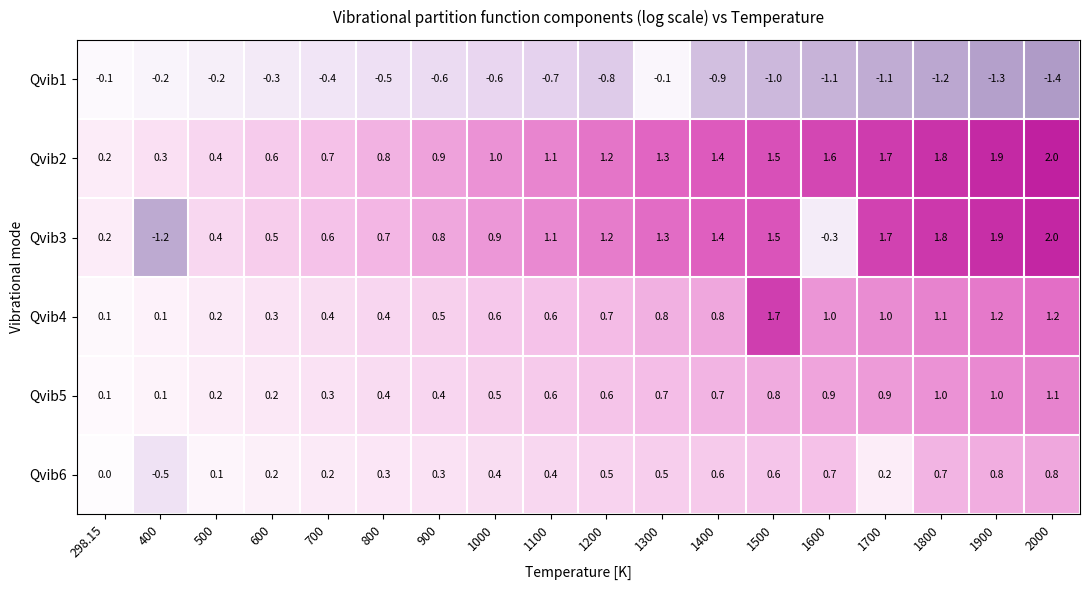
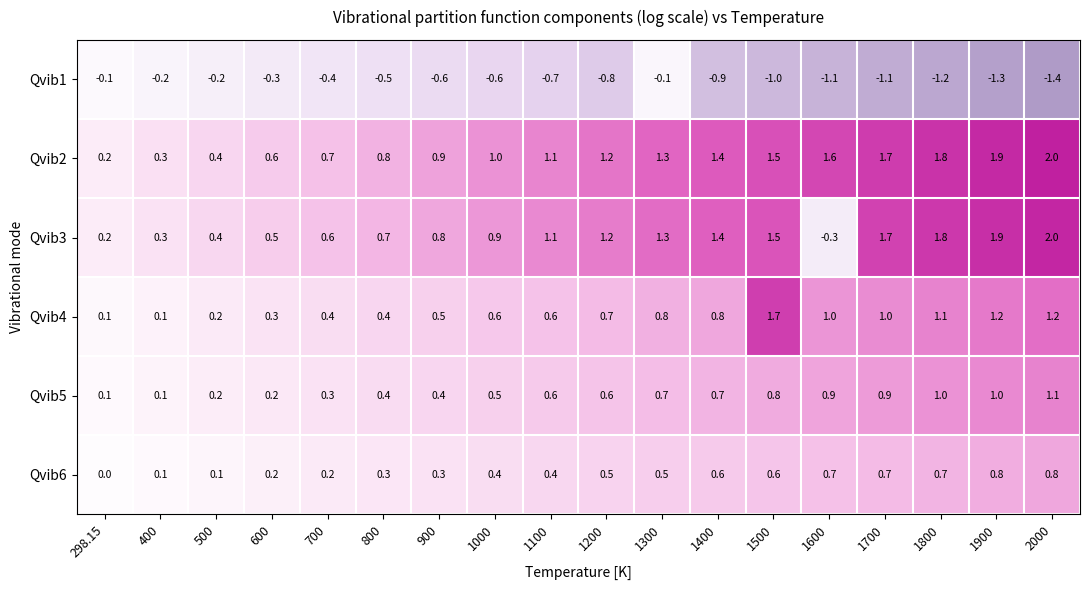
  {
    "Qvib1": {
      "298.15": -0.1,
      "400": -0.2,
      "500": -0.2,
      "600": -0.3,
      "700": -0.4,
      "800": -0.5,
      "900": -0.6,
      "1000": -0.6,
      "1100": -0.7,
      "1200": -0.8,
      "1300": -0.1,
      "1400": -0.9,
      "1500": -1.0,
      "1600": -1.1,
      "1700": -1.1,
      "1800": -1.2,
      "1900": -1.3,
      "2000": -1.4
    },
    "Qvib2": {
      "298.15": 0.2,
      "400": 0.3,
      "500": 0.4,
      "600": 0.6,
      "700": 0.7,
      "800": 0.8,
      "900": 0.9,
      "1000": 1.0,
      "1100": 1.1,
      "1200": 1.2,
      "1300": 1.3,
      "1400": 1.4,
      "1500": 1.5,
      "1600": 1.6,
      "1700": 1.7,
      "1800": 1.8,
      "1900": 1.9,
      "2000": 2.0
    },
    "Qvib3": {
      "298.15": 0.2,
-     "400": -1.2,
+     "400": 0.3,
      "500": 0.4,
      "600": 0.5,
      "700": 0.6,
      "800": 0.7,
      "900": 0.8,
      "1000": 0.9,
      "1100": 1.1,
      "1200": 1.2,
      "1300": 1.3,
      "1400": 1.4,
      "1500": 1.5,
      "1600": -0.3,
      "1700": 1.7,
      "1800": 1.8,
      "1900": 1.9,
      "2000": 2.0
    },
    "Qvib4": {
      "298.15": 0.1,
      "400": 0.1,
      "500": 0.2,
      "600": 0.3,
      "700": 0.4,
      "800": 0.4,
      "900": 0.5,
      "1000": 0.6,
      "1100": 0.6,
      "1200": 0.7,
      "1300": 0.8,
      "1400": 0.8,
      "1500": 1.7,
      "1600": 1.0,
      "1700": 1.0,
      "1800": 1.1,
      "1900": 1.2,
      "2000": 1.2
    },
    "Qvib5": {
      "298.15": 0.1,
      "400": 0.1,
      "500": 0.2,
      "600": 0.2,
      "700": 0.3,
      "800": 0.4,
      "900": 0.4,
      "1000": 0.5,
      "1100": 0.6,
      "1200": 0.6,
      "1300": 0.7,
      "1400": 0.7,
      "1500": 0.8,
      "1600": 0.9,
      "1700": 0.9,
      "1800": 1.0,
      "1900": 1.0,
      "2000": 1.1
    },
    "Qvib6": {
      "298.15": 0.0,
-     "400": -0.5,
+     "400": 0.1,
      "500": 0.1,
      "600": 0.2,
      "700": 0.2,
      "800": 0.3,
      "900": 0.3,
      "1000": 0.4,
      "1100": 0.4,
      "1200": 0.5,
      "1300": 0.5,
      "1400": 0.6,
      "1500": 0.6,
      "1600": 0.7,
-     "1700": 0.2,
+     "1700": 0.7,
      "1800": 0.7,
      "1900": 0.8,
      "2000": 0.8
    }
  }
